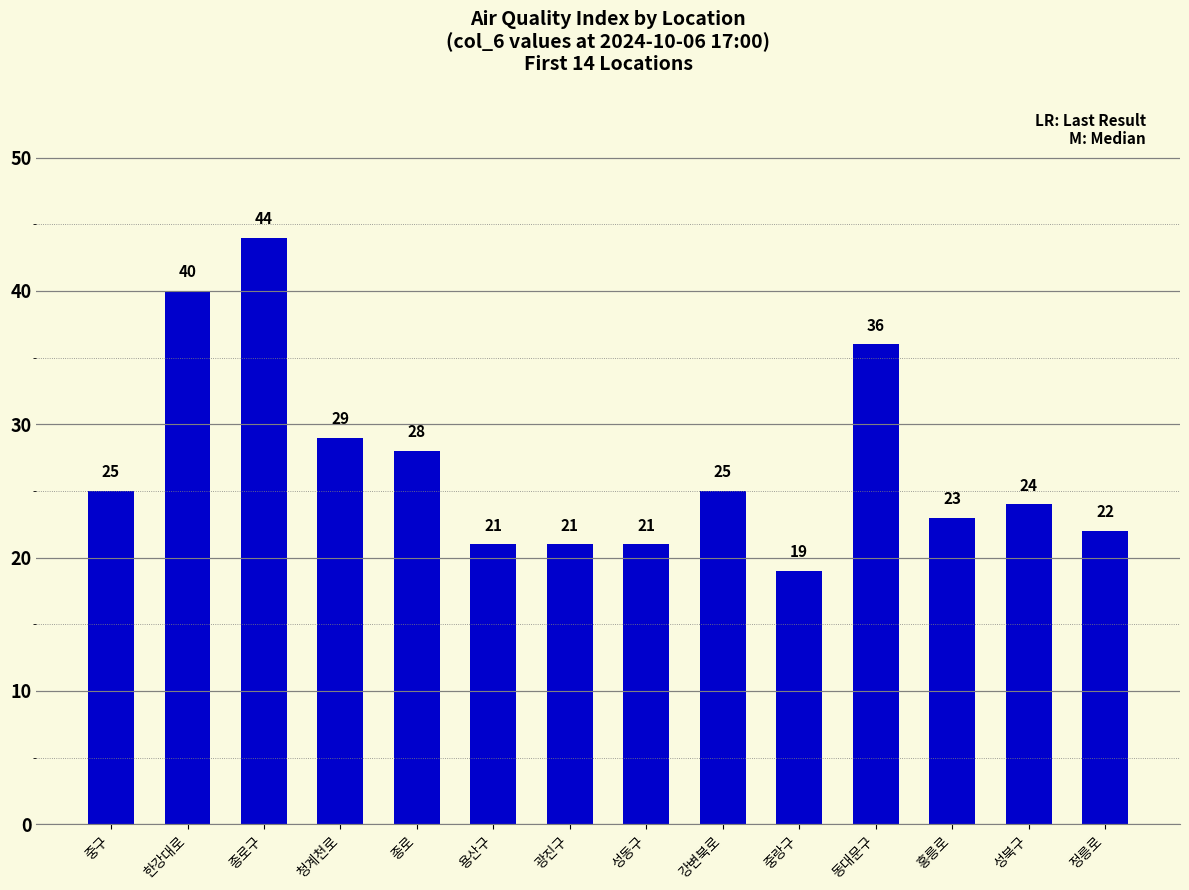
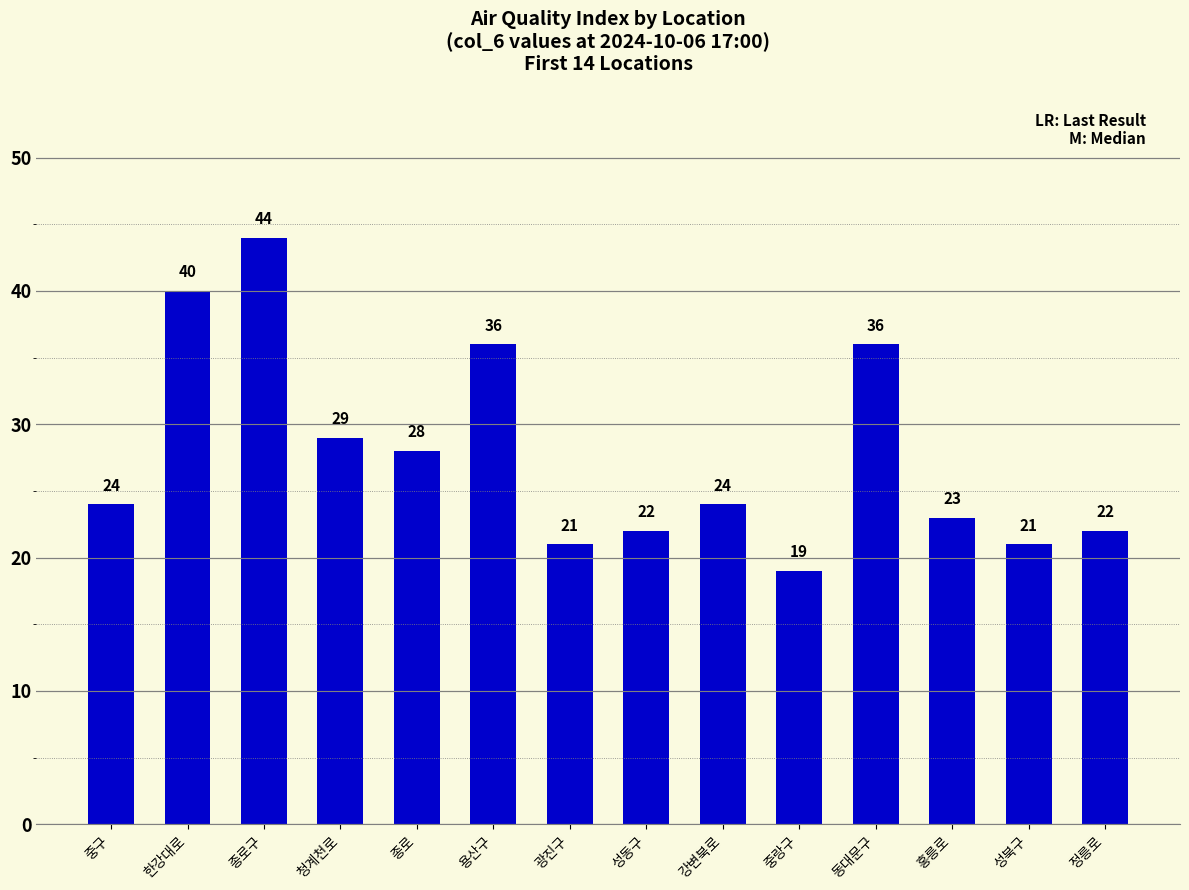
  {
-   "중구": 25,
+   "중구": 24,
    "한강대로": 40,
    "종로구": 44,
    "청계천로": 29,
    "종로": 28,
-   "용산구": 21,
+   "용산구": 36,
    "광진구": 21,
-   "성동구": 21,
-   "강변북로": 25,
+   "성동구": 22,
+   "강변북로": 24,
    "중랑구": 19,
    "동대문구": 36,
    "홍릉로": 23,
-   "성북구": 24,
+   "성북구": 21,
    "정릉로": 22
  }
